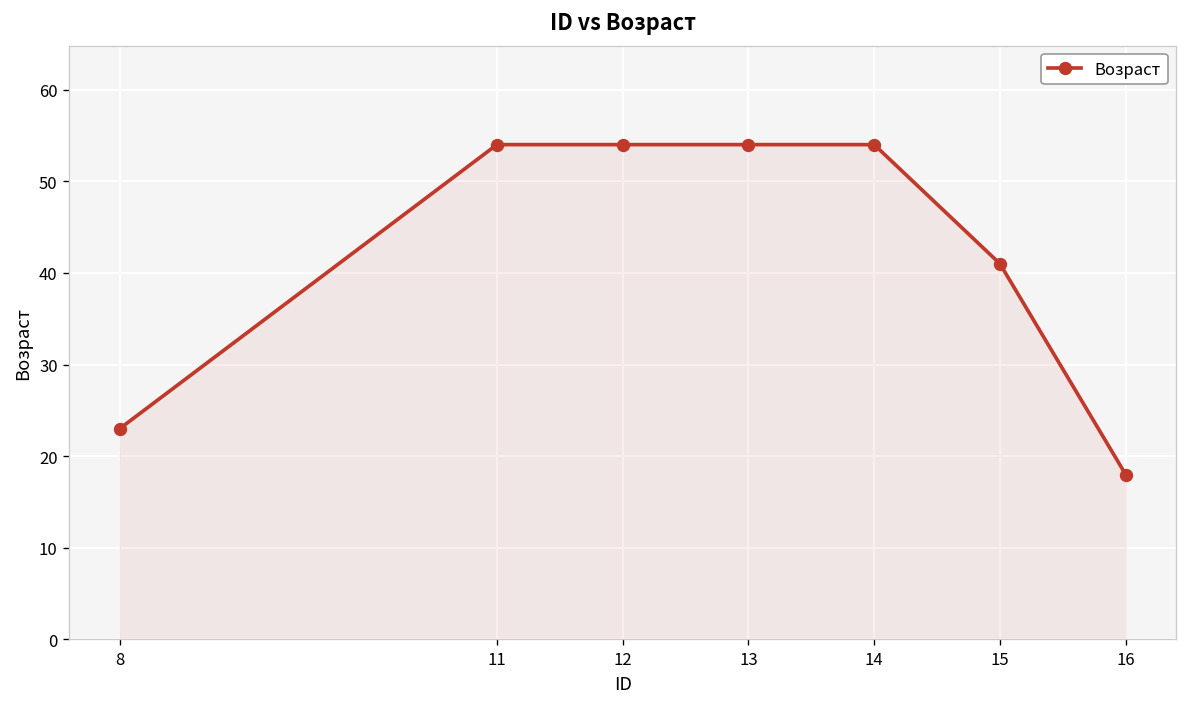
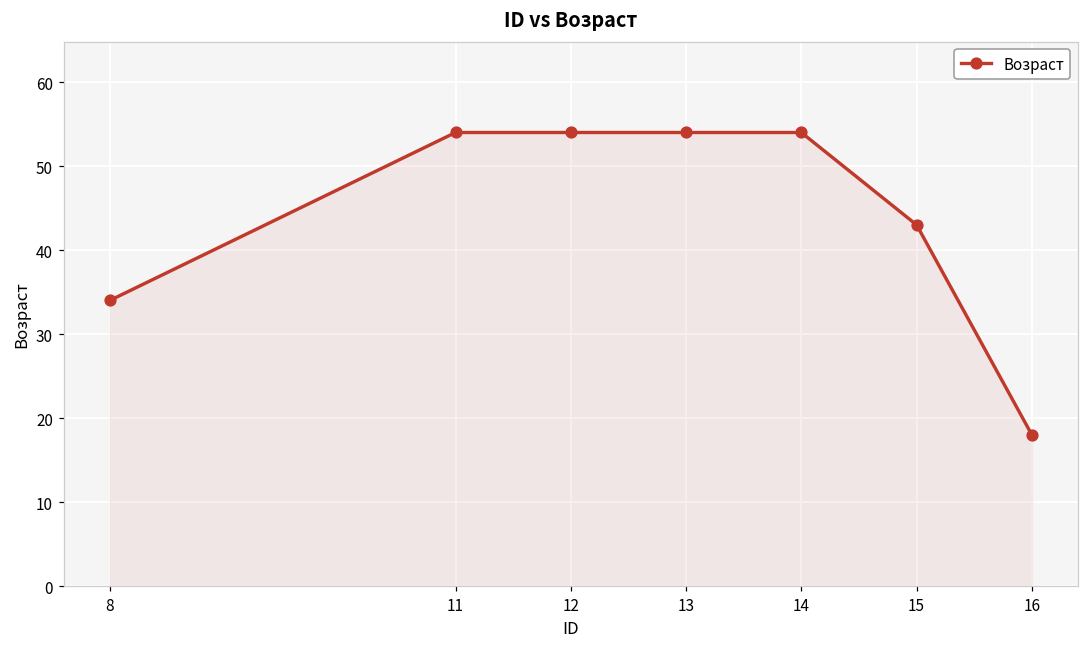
  {
-   "8": 23,
+   "8": 34,
    "11": 54,
    "12": 54,
    "13": 54,
    "14": 54,
-   "15": 41,
+   "15": 43,
    "16": 18
  }
